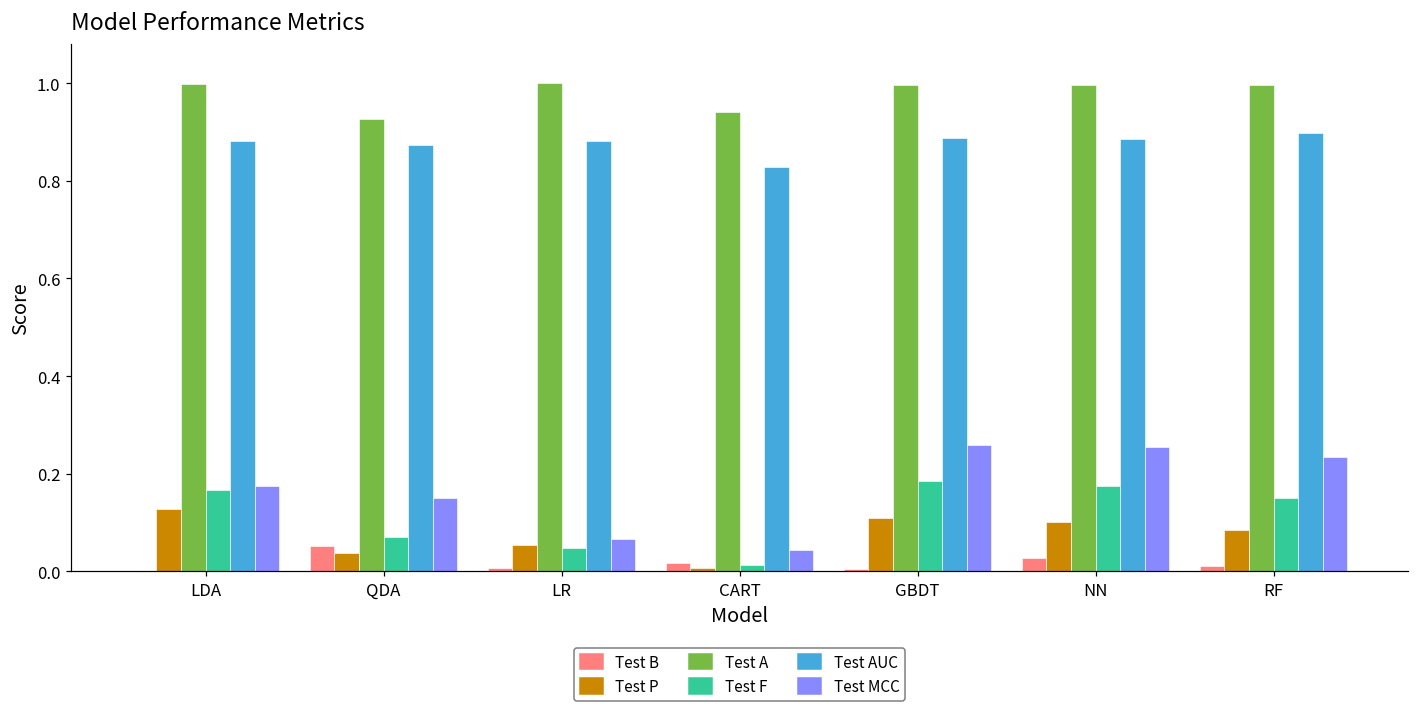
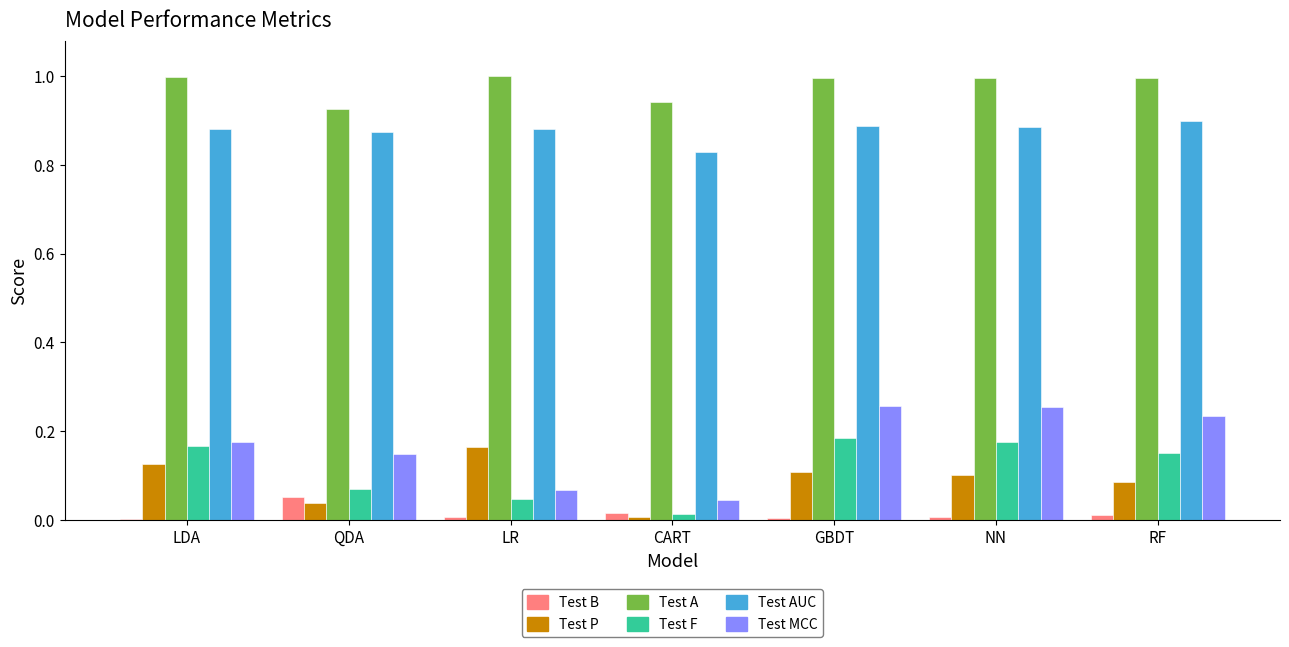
  {
    "Test B": {
      "QDA": 0.05,
      "LR": 0.01,
      "CART": 0.02,
-     "NN": 0.03,
+     "NN": 0.01,
      "RF": 0.01
    },
    "Test P": {
      "LDA": 0.13,
      "QDA": 0.04,
-     "LR": 0.05,
+     "LR": 0.16,
      "CART": 0.01,
      "GBDT": 0.11,
      "NN": 0.10,
      "RF": 0.09
    },
    "Test A": {
      "LDA": 1.00,
      "QDA": 0.93,
      "LR": 1.00,
      "CART": 0.94,
      "GBDT": 1.00,
      "NN": 1.00,
      "RF": 1.00
    },
    "Test F": {
      "LDA": 0.17,
      "QDA": 0.07,
      "LR": 0.05,
      "CART": 0.01,
      "GBDT": 0.19,
      "NN": 0.18,
      "RF": 0.15
    },
    "Test AUC": {
      "LDA": 0.88,
      "QDA": 0.87,
      "LR": 0.88,
      "CART": 0.83,
      "GBDT": 0.89,
      "NN": 0.89,
      "RF": 0.90
    },
    "Test MCC": {
      "LDA": 0.18,
      "QDA": 0.15,
      "LR": 0.07,
      "CART": 0.04,
      "GBDT": 0.26,
      "NN": 0.25,
      "RF": 0.23
    }
  }
